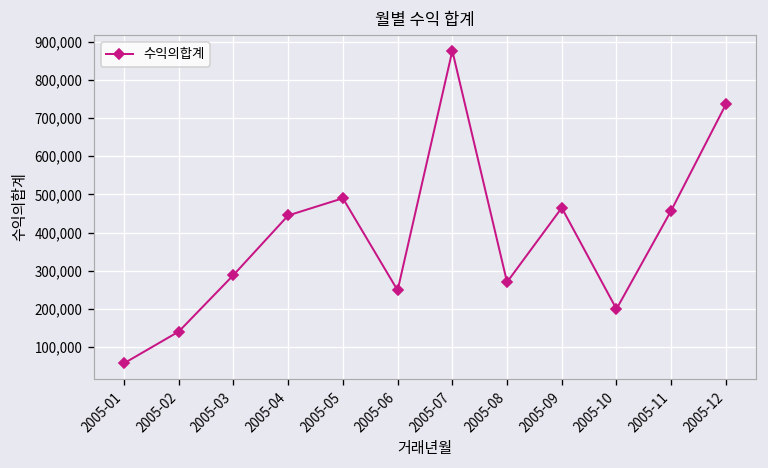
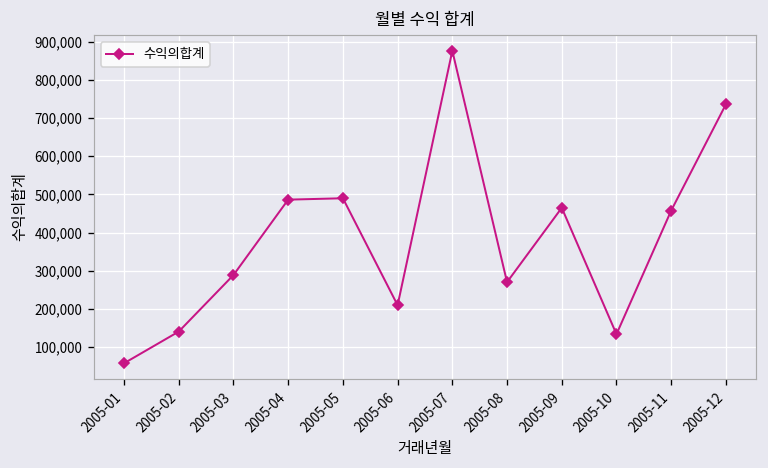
  {
    "2005-01": "60,000",
    "2005-02": "140,000",
    "2005-03": "290,000",
-   "2005-04": "450,000",
+   "2005-04": "490,000",
    "2005-05": "490,000",
-   "2005-06": "250,000",
+   "2005-06": "210,000",
    "2005-07": "880,000",
    "2005-08": "270,000",
    "2005-09": "470,000",
-   "2005-10": "200,000",
+   "2005-10": "130,000",
    "2005-11": "460,000",
    "2005-12": "740,000"
  }
